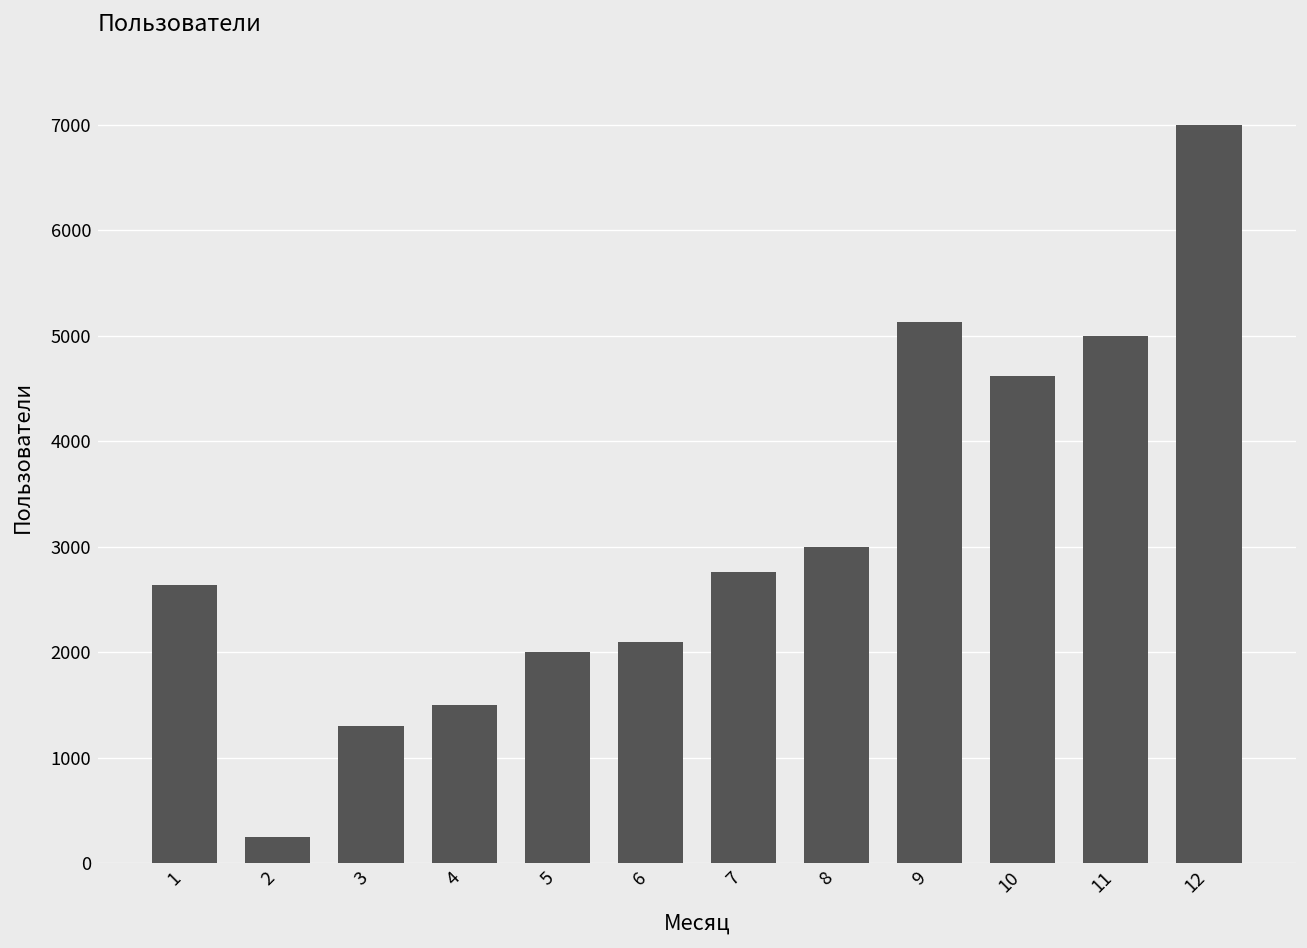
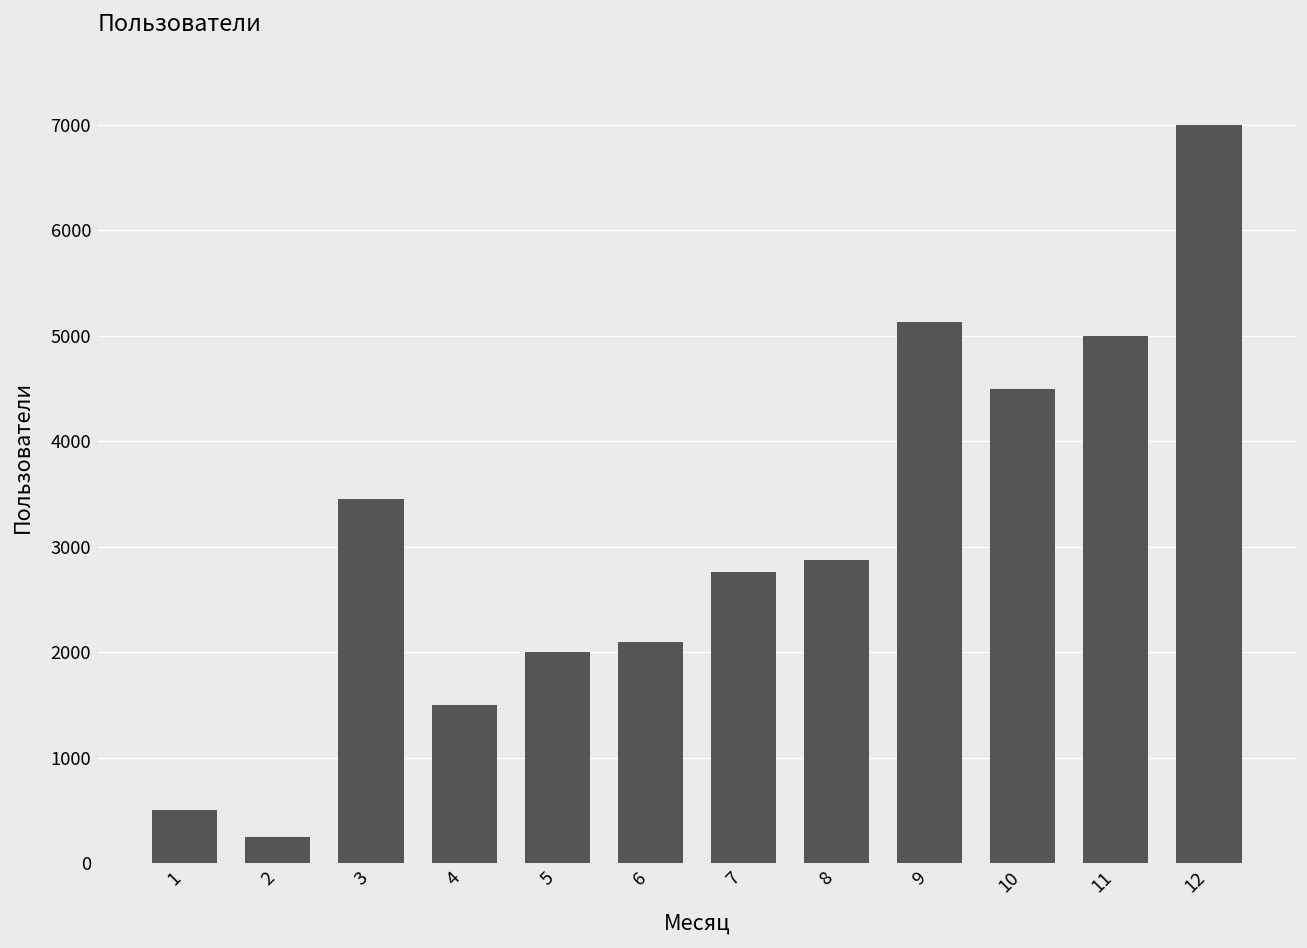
  {
-   "1": 2600,
+   "1": 500,
    "2": 200,
-   "3": 1300,
+   "3": 3500,
    "4": 1500,
    "5": 2000,
    "6": 2100,
    "7": 2800,
-   "8": 3000,
+   "8": 2900,
    "9": 5100,
-   "10": 4600,
+   "10": 4500,
    "11": 5000,
    "12": 7000
  }
